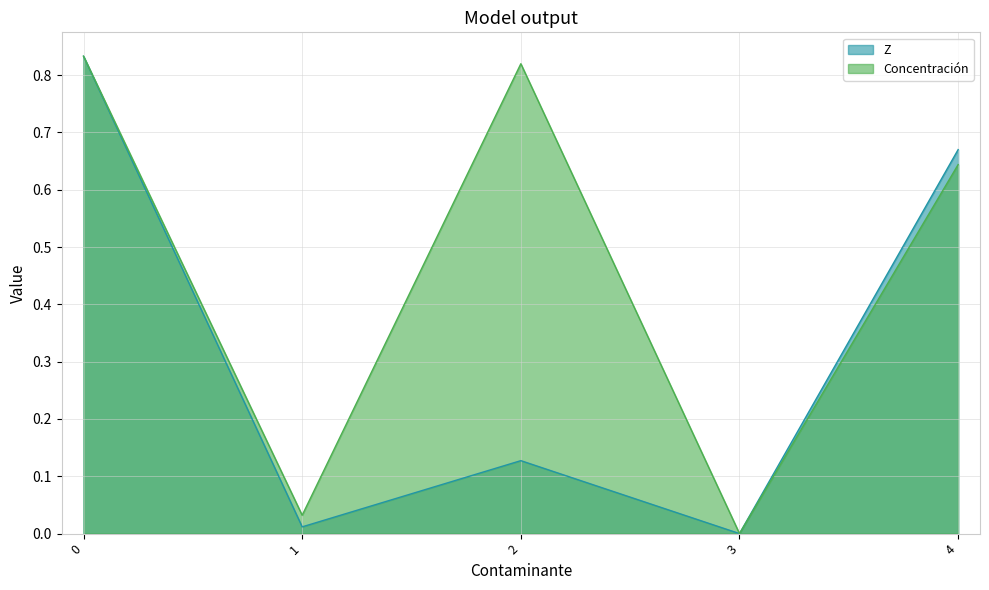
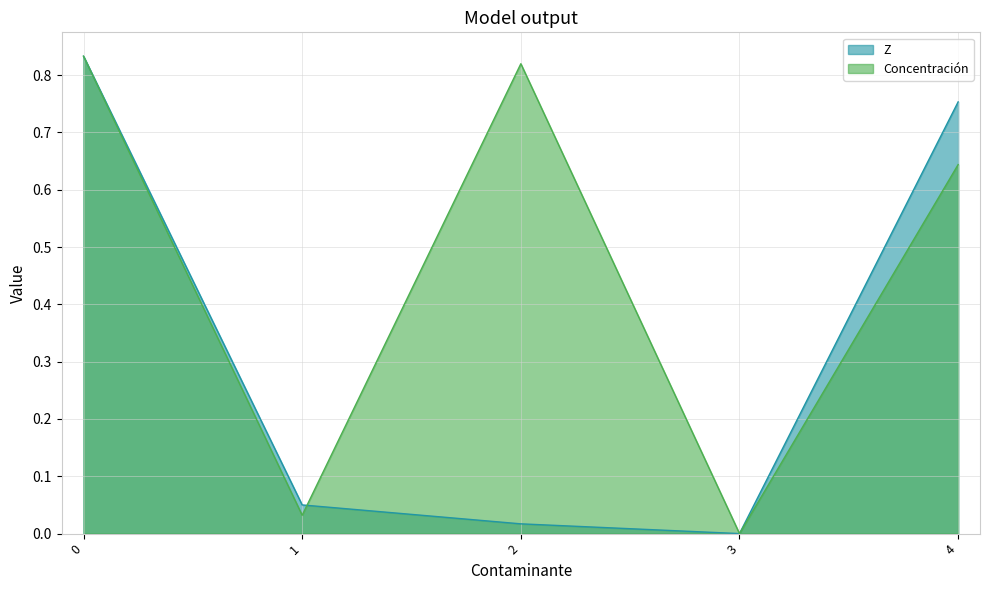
  {
    "Z": {
-     "1": 0.01,
-     "2": 0.13,
-     "4": 0.67
+     "1": 0.05,
+     "2": 0.02,
+     "4": 0.75
    },
    "Concentración": {
      "1": 0.03,
      "2": 0.82,
      "4": 0.64
    }
  }
